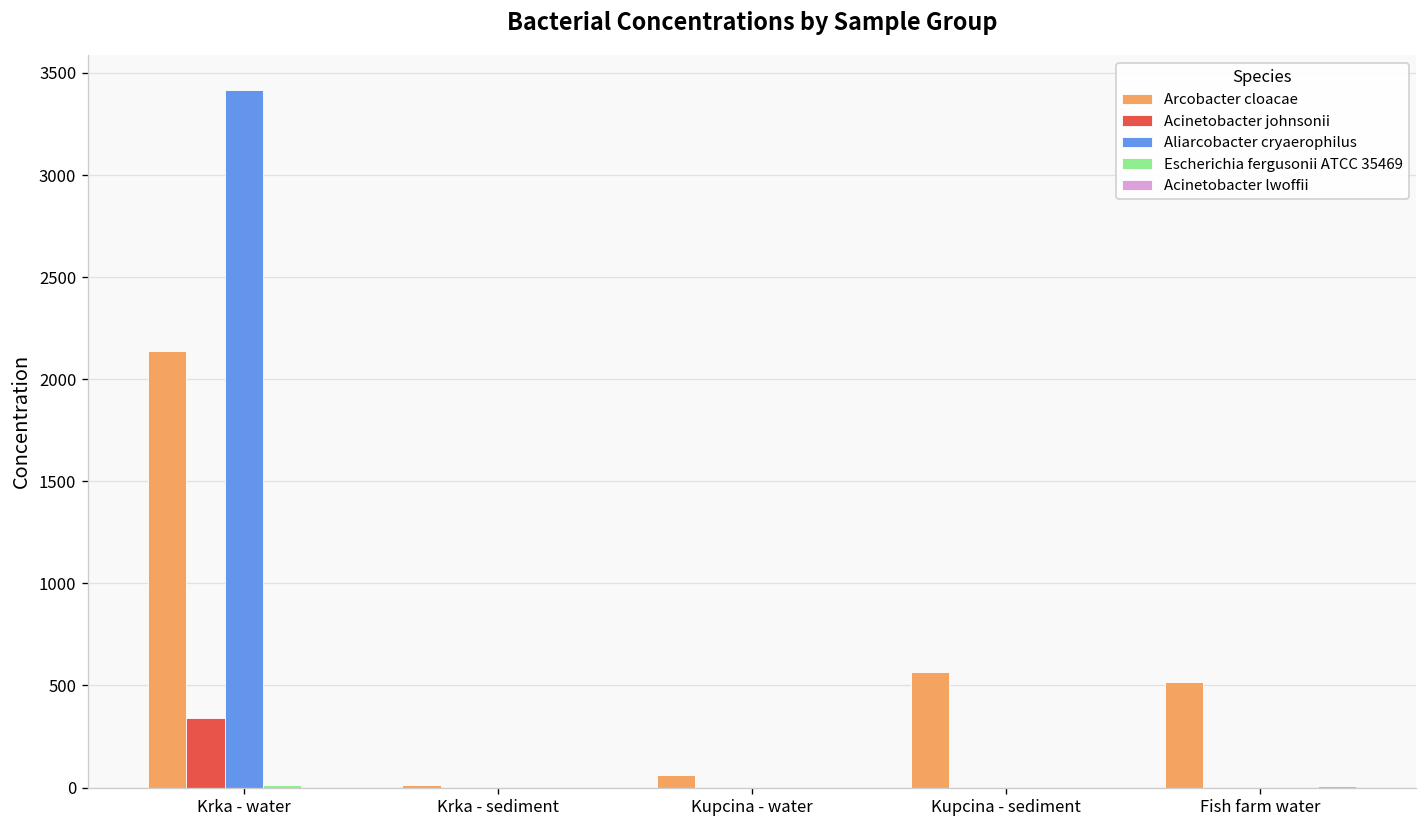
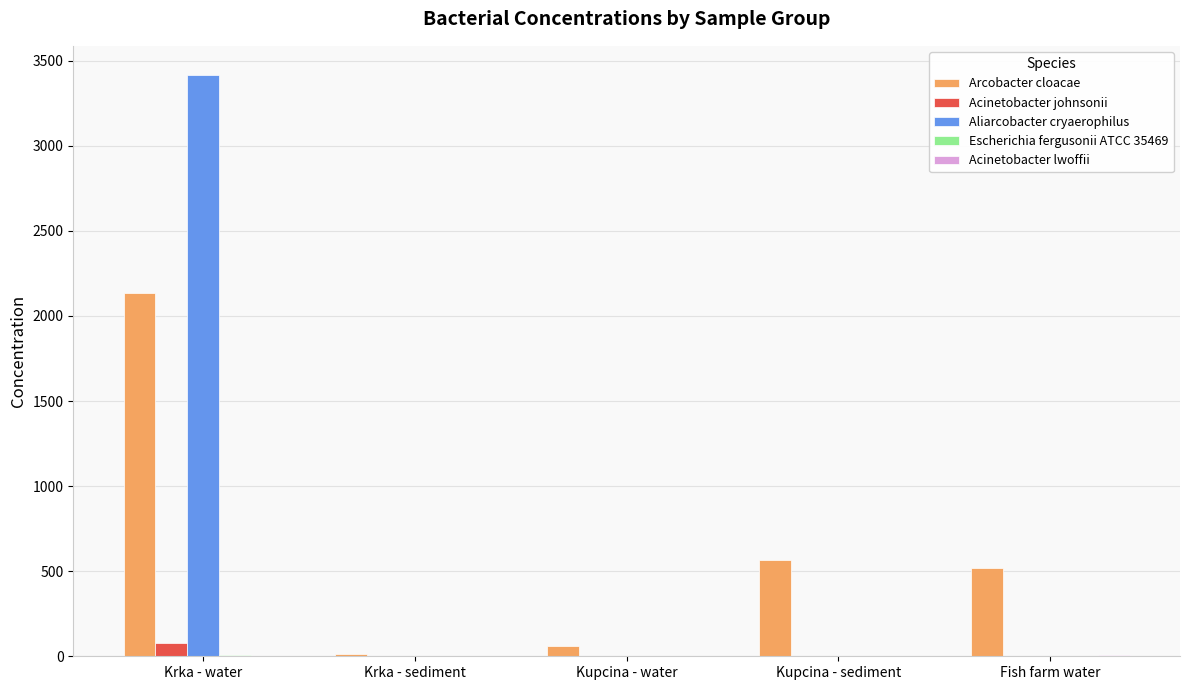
  {
    "Arcobacter cloacae": {
      "Krka - water": 2140,
      "Kupcina - water": 60,
      "Kupcina - sediment": 570,
      "Fish farm water": 520
    },
    "Acinetobacter johnsonii": {
-     "Krka - water": 340,
+     "Krka - water": 80,
      "Krka - sediment": 0,
      "Kupcina - water": 0,
      "Kupcina - sediment": 0,
      "Fish farm water": 0
    },
    "Aliarcobacter cryaerophilus": {
      "Krka - water": 3420,
      "Krka - sediment": 0,
      "Kupcina - water": 0,
      "Kupcina - sediment": 0,
      "Fish farm water": 0
    },
    "Escherichia fergusonii ATCC 35469": {
      "Krka - sediment": 0,
      "Kupcina - water": 0,
      "Kupcina - sediment": 0,
      "Fish farm water": 0
    },
    "Acinetobacter lwoffii": {
      "Krka - water": 0,
      "Krka - sediment": 0,
      "Kupcina - water": 0,
      "Kupcina - sediment": 0
    }
  }
